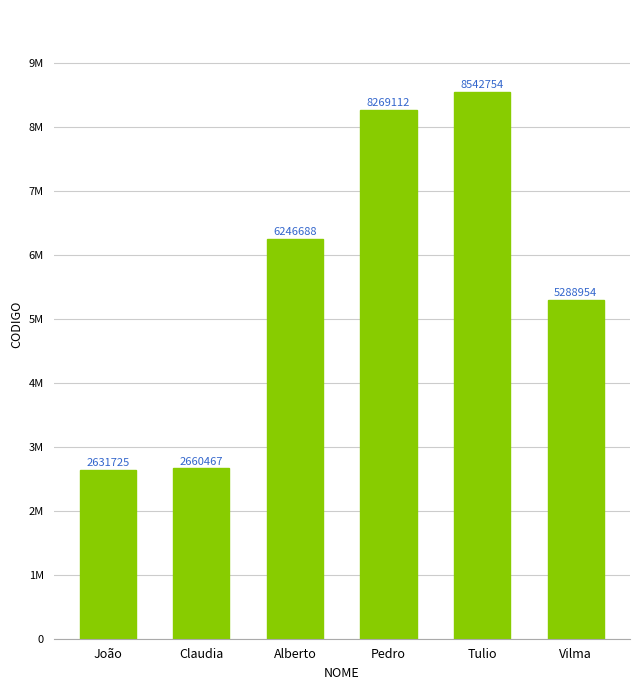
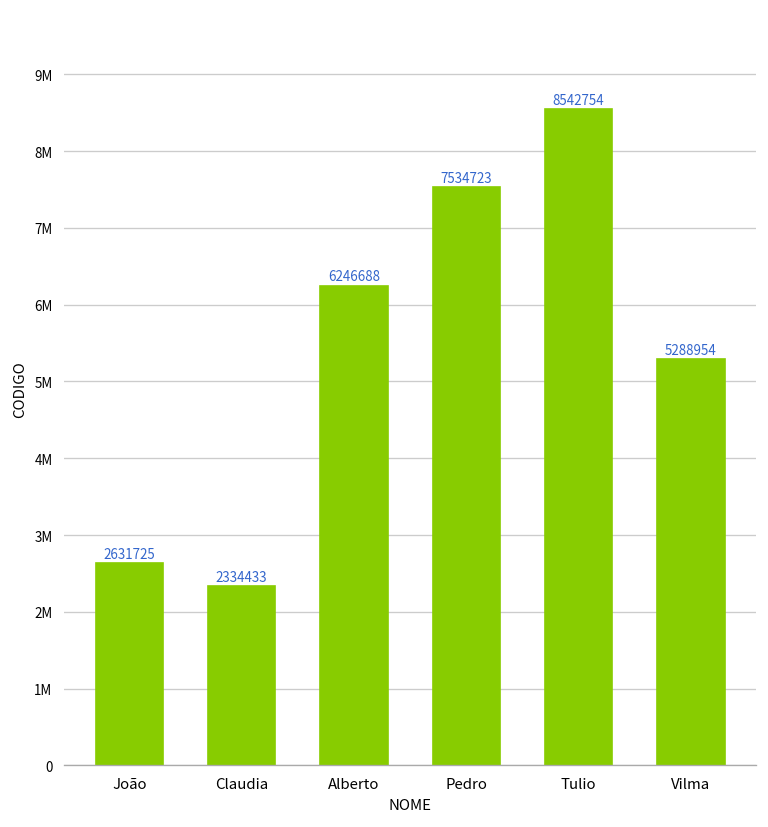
  {
    "João": 2631725,
-   "Claudia": 2660467,
+   "Claudia": 2334433,
    "Alberto": 6246688,
-   "Pedro": 8269112,
+   "Pedro": 7534723,
    "Tulio": 8542754,
    "Vilma": 5288954
  }
